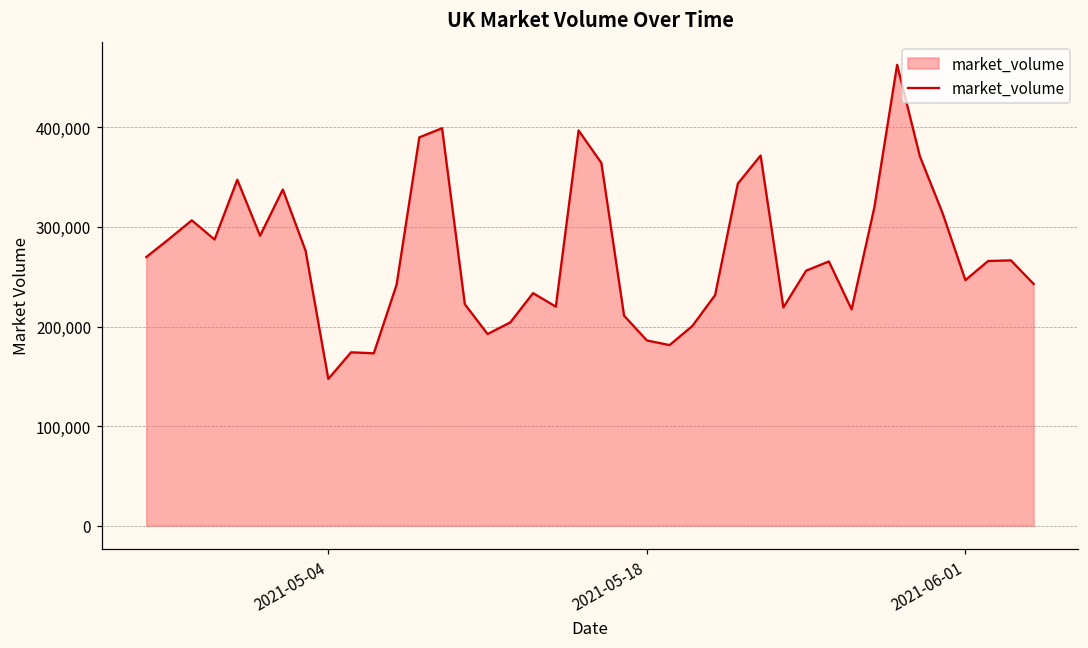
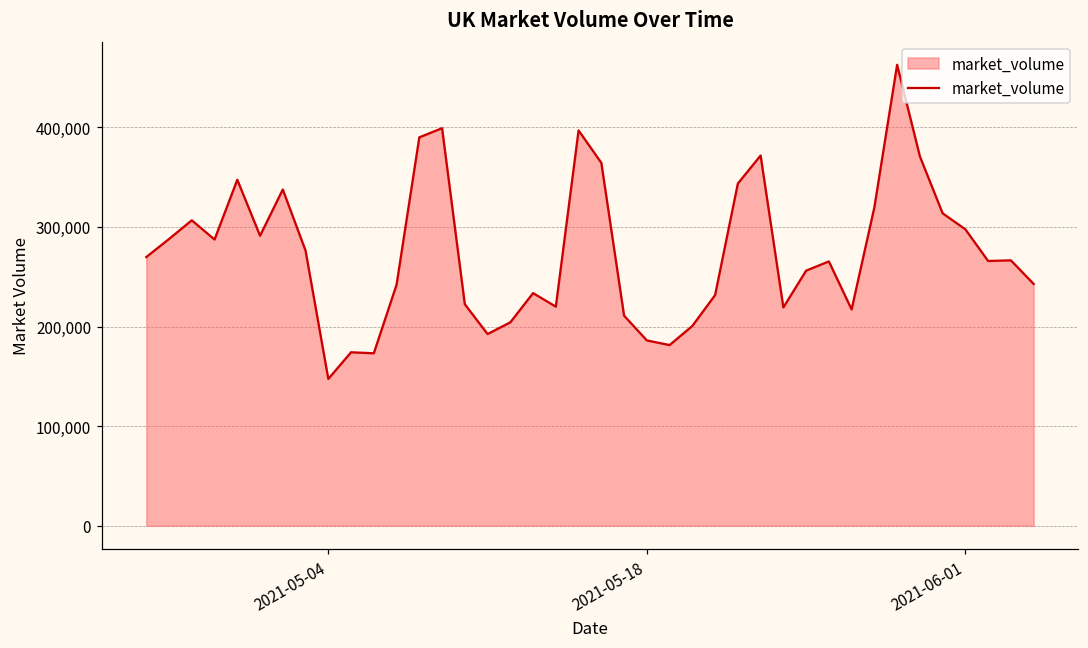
  {
    "2021-05-04": "150,000",
    "2021-05-18": "190,000",
-   "2021-06-01": "250,000"
+   "2021-06-01": "300,000"
  }
